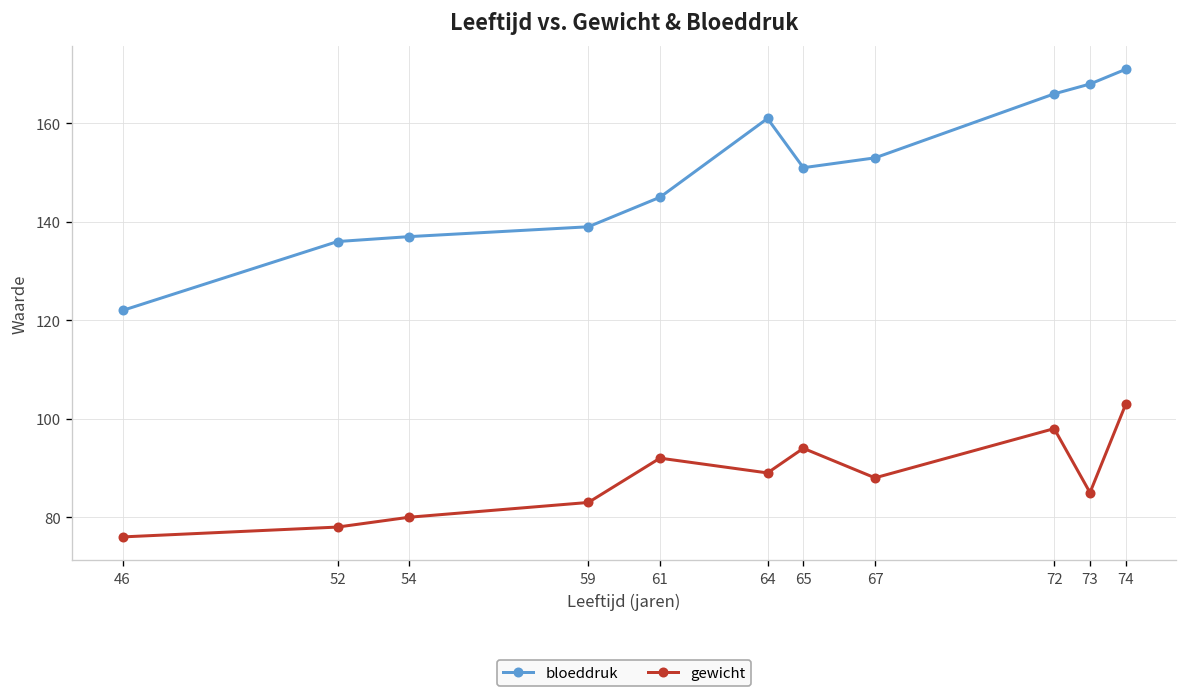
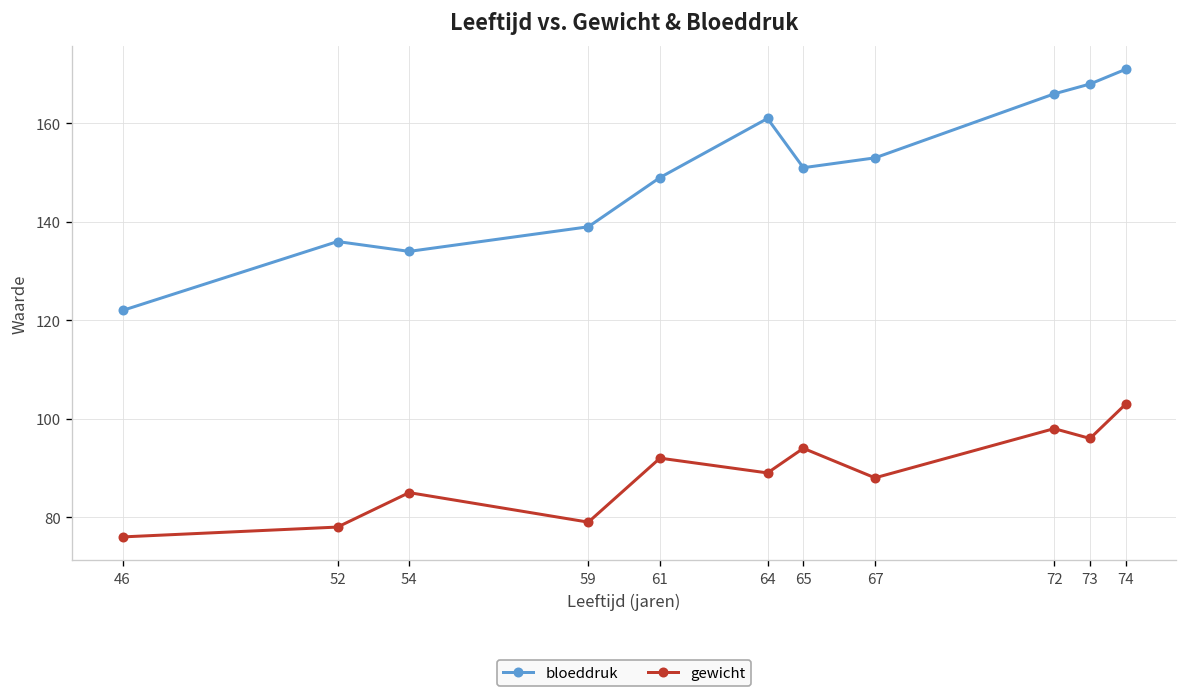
  {
    "bloeddruk": {
      "46": 122,
      "52": 136,
-     "54": 137,
+     "54": 134,
      "59": 139,
-     "61": 145,
+     "61": 149,
      "64": 161,
      "65": 151,
      "67": 153,
      "72": 166,
      "73": 168,
      "74": 171
    },
    "gewicht": {
      "46": 76,
      "52": 78,
-     "54": 80,
-     "59": 83,
+     "54": 85,
+     "59": 79,
      "61": 92,
      "64": 89,
      "65": 94,
      "67": 88,
      "72": 98,
-     "73": 85,
+     "73": 96,
      "74": 103
    }
  }
